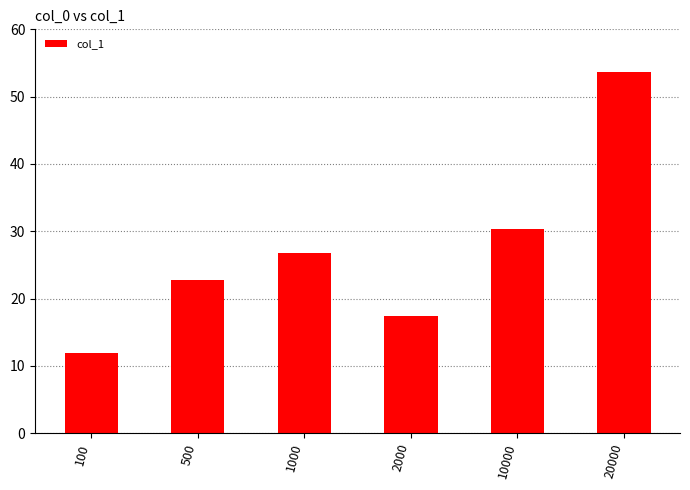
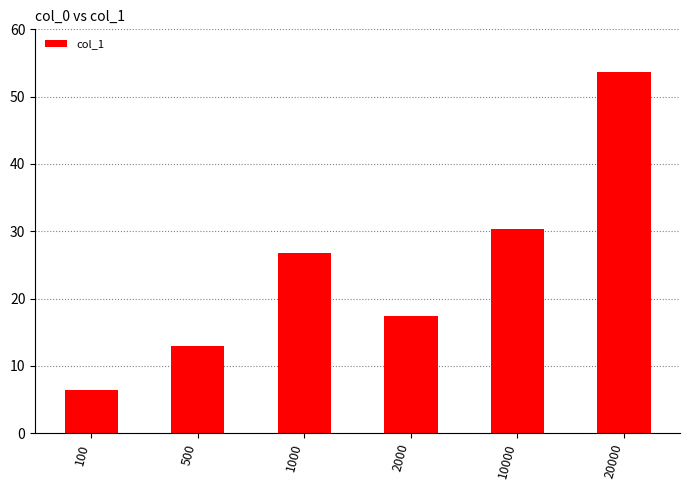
  {
-   "100": 12,
-   "500": 23,
+   "100": 6,
+   "500": 13,
    "1000": 27,
    "2000": 17,
    "10000": 30,
    "20000": 54
  }
